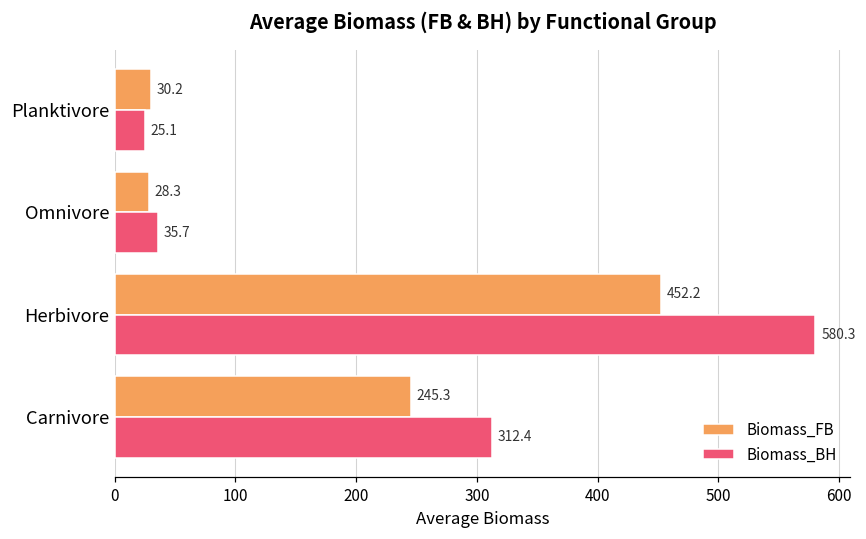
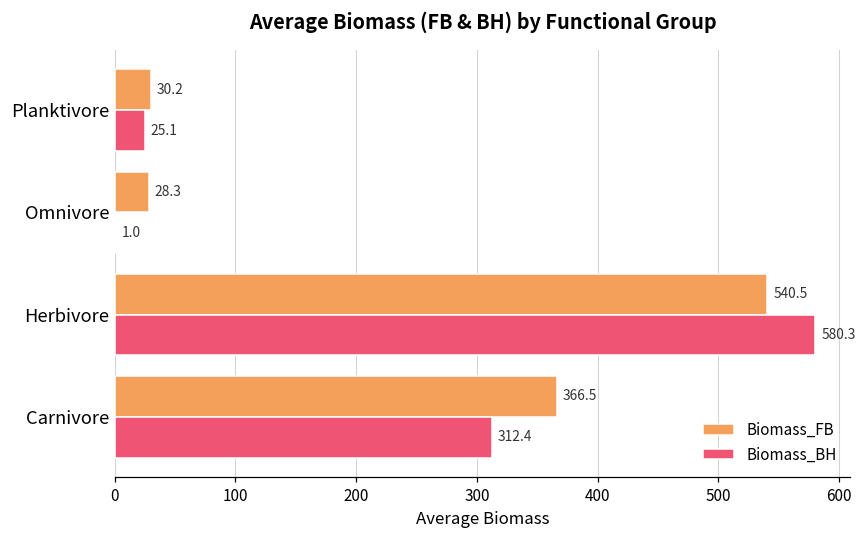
  {
    "Biomass_FB": {
      "Planktivore": 30.2,
      "Omnivore": 28.3,
-     "Herbivore": 452.2,
-     "Carnivore": 245.3
+     "Herbivore": 540.5,
+     "Carnivore": 366.5
    },
    "Biomass_BH": {
      "Planktivore": 25.1,
-     "Omnivore": 35.7,
+     "Omnivore": 1.0,
      "Herbivore": 580.3,
      "Carnivore": 312.4
    }
  }
